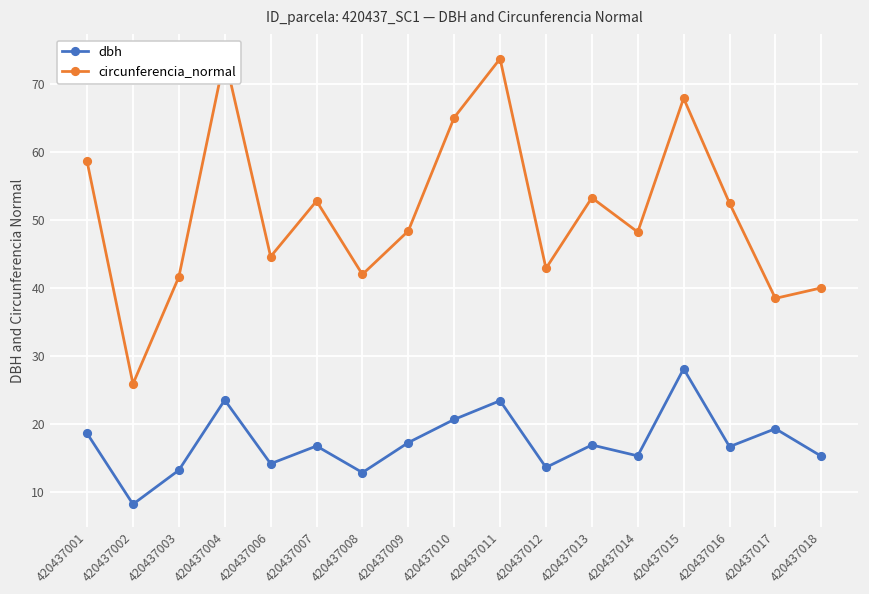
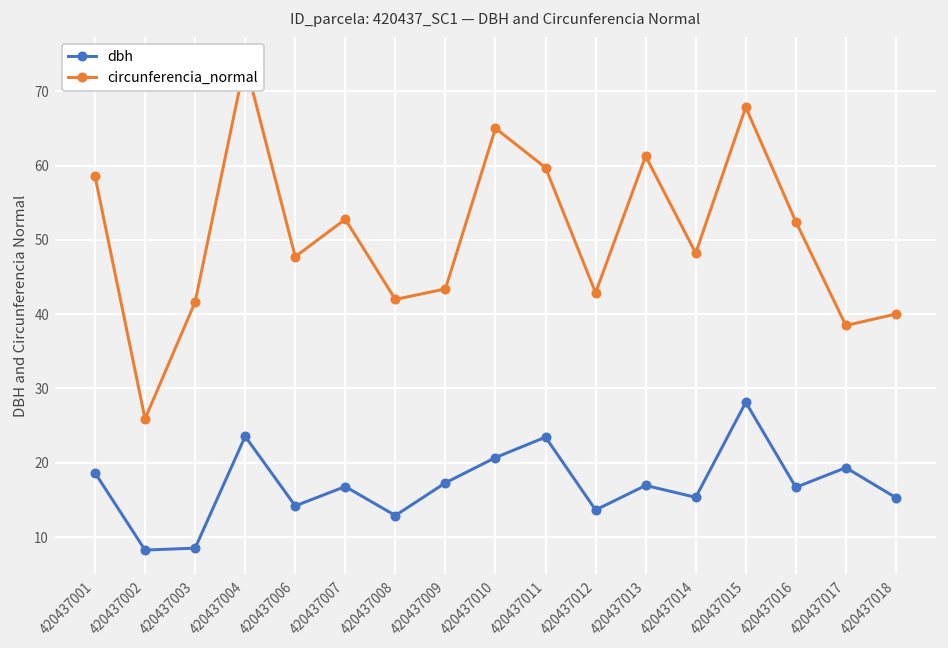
  {
    "dbh": {
      "420437001": 19,
      "420437002": 8,
-     "420437003": 13,
+     "420437003": 9,
      "420437004": 24,
      "420437006": 14,
      "420437007": 17,
      "420437008": 13,
      "420437009": 17,
      "420437010": 21,
      "420437011": 23,
      "420437012": 14,
      "420437013": 17,
      "420437014": 15,
      "420437015": 28,
      "420437016": 17,
      "420437017": 19,
      "420437018": 15
    },
    "circunferencia_normal": {
      "420437001": 59,
      "420437002": 26,
      "420437003": 42,
-     "420437006": 45,
+     "420437006": 48,
      "420437007": 53,
      "420437008": 42,
-     "420437009": 48,
+     "420437009": 43,
      "420437010": 65,
-     "420437011": 74,
+     "420437011": 60,
      "420437012": 43,
-     "420437013": 53,
+     "420437013": 61,
      "420437014": 48,
      "420437015": 68,
      "420437016": 52,
      "420437017": 38,
      "420437018": 40
    }
  }
